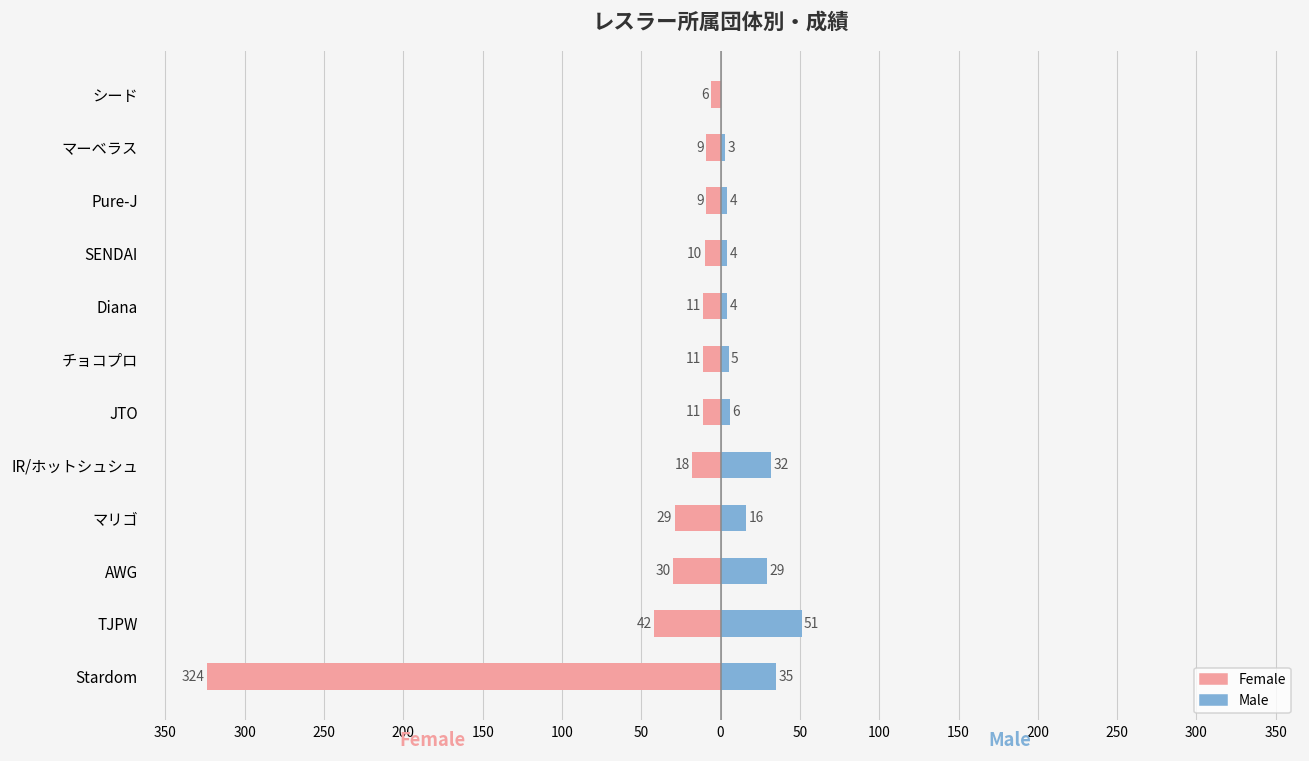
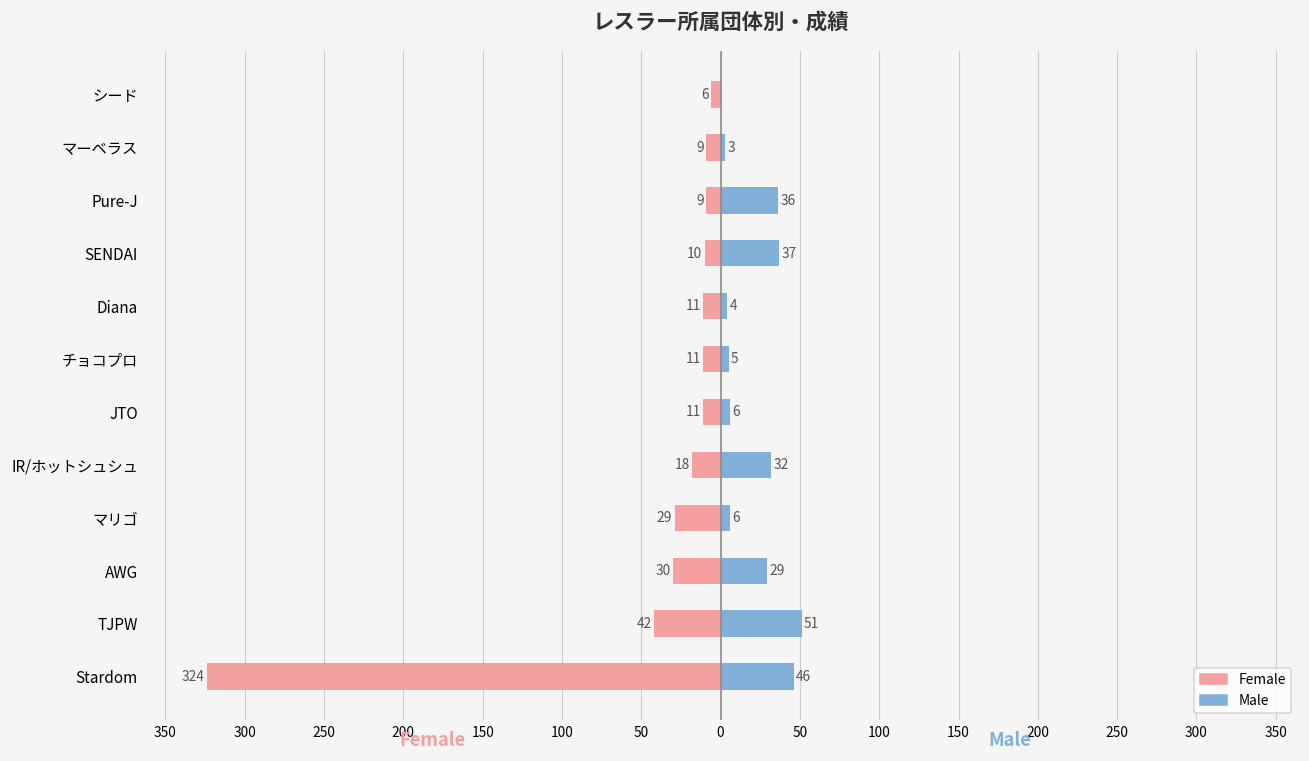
  {
    "Male": {
      "マーベラス": 3,
-     "Pure-J": 4,
-     "SENDAI": 4,
+     "Pure-J": 36,
+     "SENDAI": 37,
      "Diana": 4,
      "チョコプロ": 5,
      "JTO": 6,
      "IR/ホットシュシュ": 32,
-     "マリゴ": 16,
+     "マリゴ": 6,
      "AWG": 29,
      "TJPW": 51,
-     "Stardom": 35
+     "Stardom": 46
    }
  }
